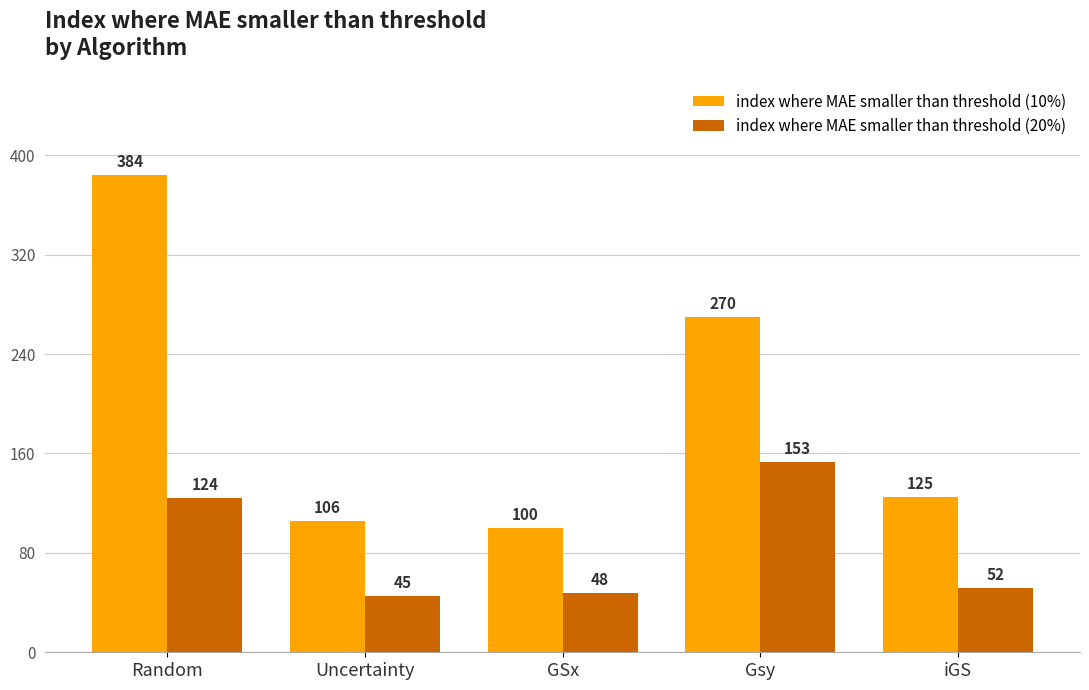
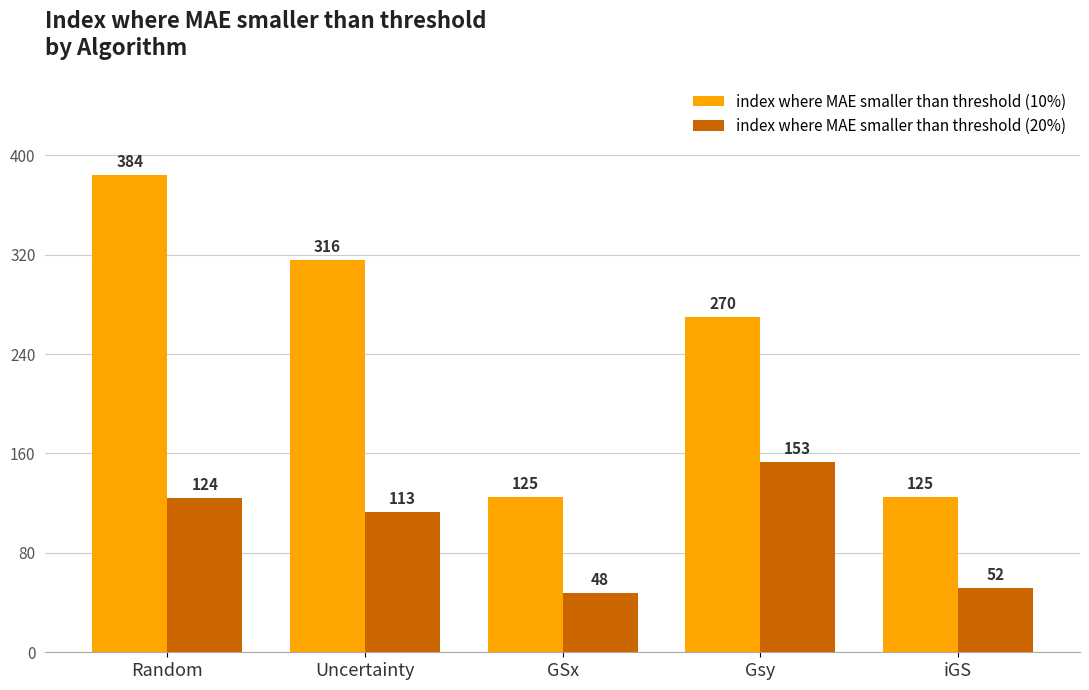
  {
    "index where MAE smaller than threshold (10%)": {
      "Random": 384,
-     "Uncertainty": 106,
-     "GSx": 100,
+     "Uncertainty": 316,
+     "GSx": 125,
      "Gsy": 270,
      "iGS": 125
    },
    "index where MAE smaller than threshold (20%)": {
      "Random": 124,
-     "Uncertainty": 45,
+     "Uncertainty": 113,
      "GSx": 48,
      "Gsy": 153,
      "iGS": 52
    }
  }
